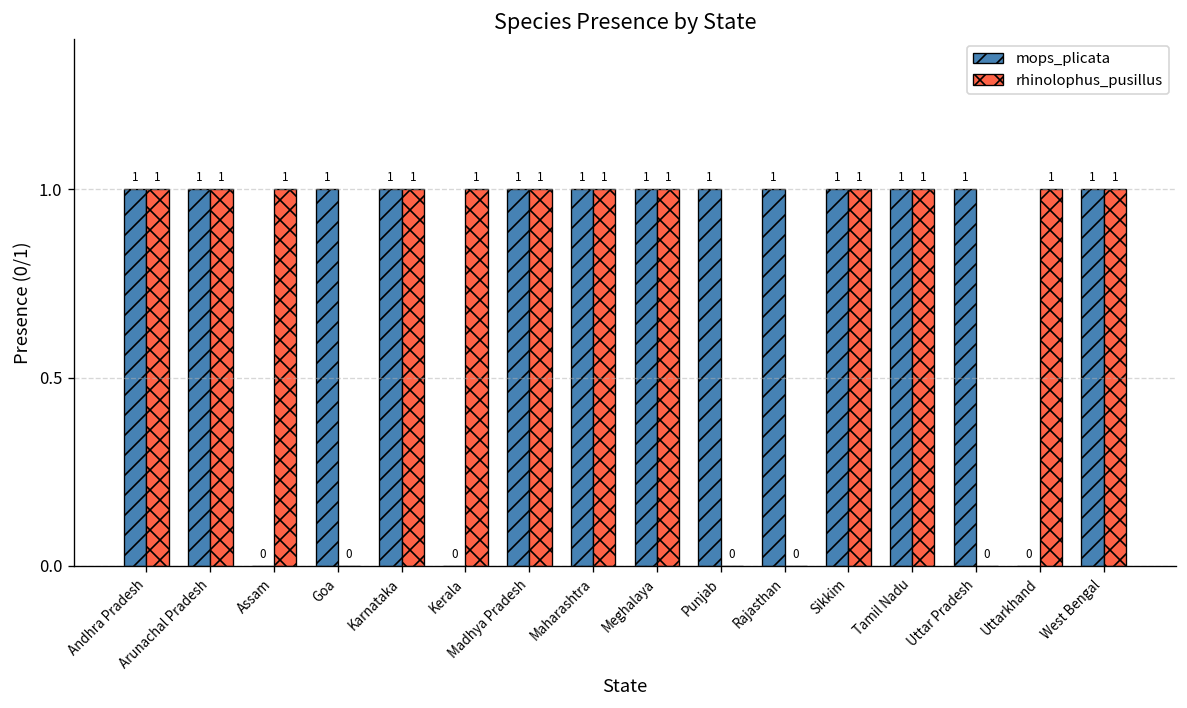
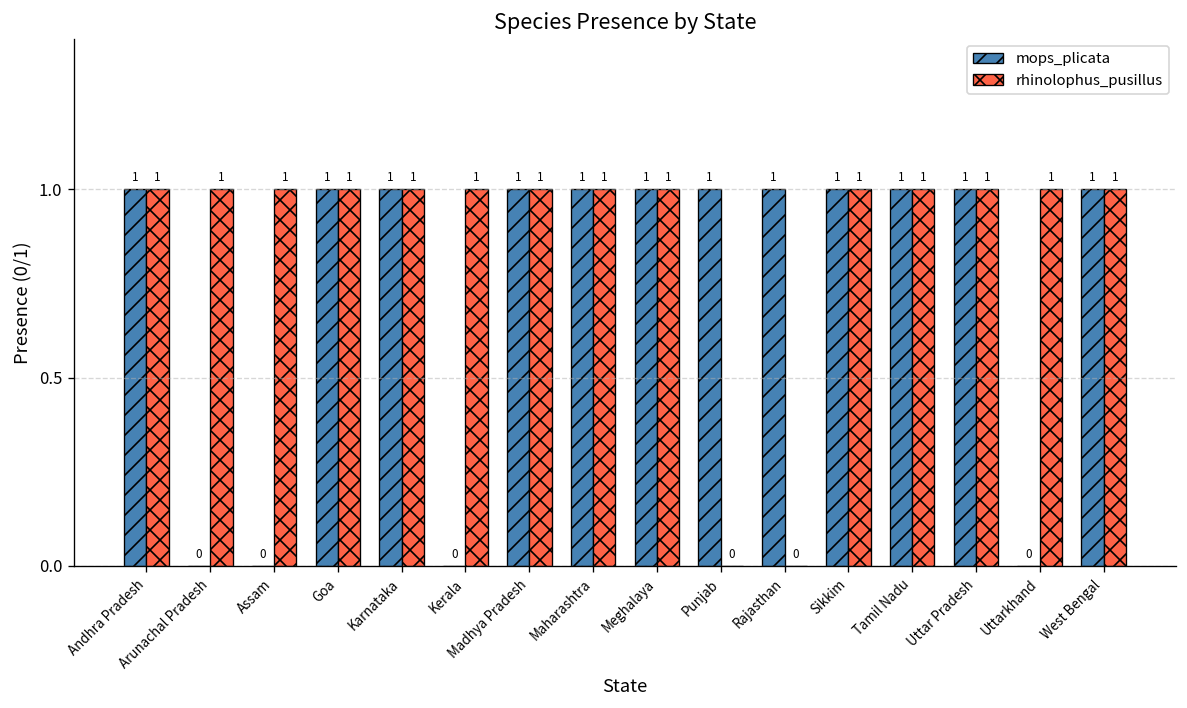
  {
    "mops_plicata": {
      "Andhra Pradesh": 1,
-     "Arunachal Pradesh": 1,
+     "Arunachal Pradesh": 0,
      "Assam": 0,
      "Goa": 1,
      "Karnataka": 1,
      "Kerala": 0,
      "Madhya Pradesh": 1,
      "Maharashtra": 1,
      "Meghalaya": 1,
      "Punjab": 1,
      "Rajasthan": 1,
      "Sikkim": 1,
      "Tamil Nadu": 1,
      "Uttar Pradesh": 1,
      "Uttarkhand": 0,
      "West Bengal": 1
    },
    "rhinolophus_pusillus": {
      "Andhra Pradesh": 1,
      "Arunachal Pradesh": 1,
      "Assam": 1,
-     "Goa": 0,
+     "Goa": 1,
      "Karnataka": 1,
      "Kerala": 1,
      "Madhya Pradesh": 1,
      "Maharashtra": 1,
      "Meghalaya": 1,
      "Punjab": 0,
      "Rajasthan": 0,
      "Sikkim": 1,
      "Tamil Nadu": 1,
-     "Uttar Pradesh": 0,
+     "Uttar Pradesh": 1,
      "Uttarkhand": 1,
      "West Bengal": 1
    }
  }
